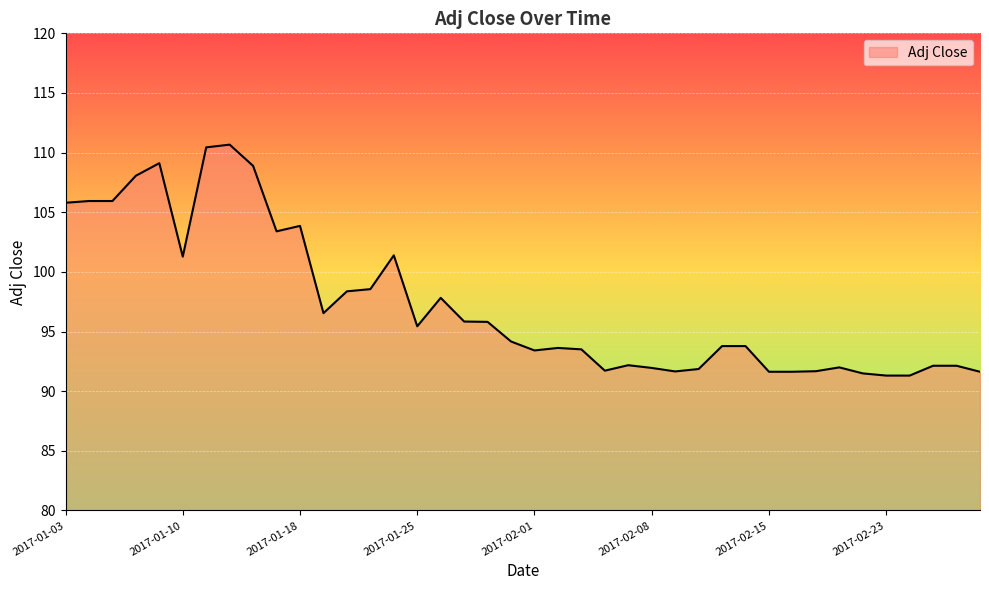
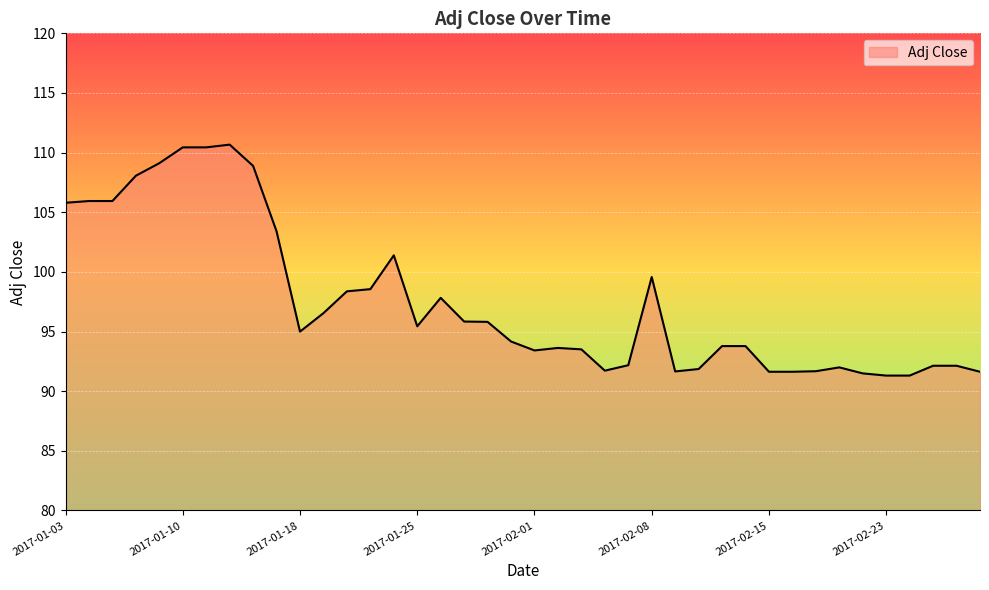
  {
    "2017-01-03": 105.8,
-   "2017-01-10": 101.3,
-   "2017-01-18": 103.9,
+   "2017-01-10": 110.4,
+   "2017-01-18": 95.0,
    "2017-01-25": 95.4,
    "2017-02-01": 93.4,
-   "2017-02-08": 92.0,
+   "2017-02-08": 99.6,
    "2017-02-15": 91.6,
    "2017-02-23": 91.3
  }
